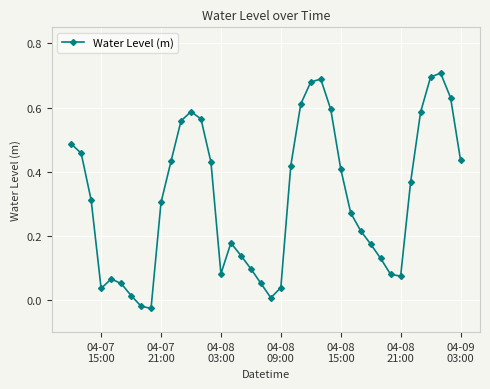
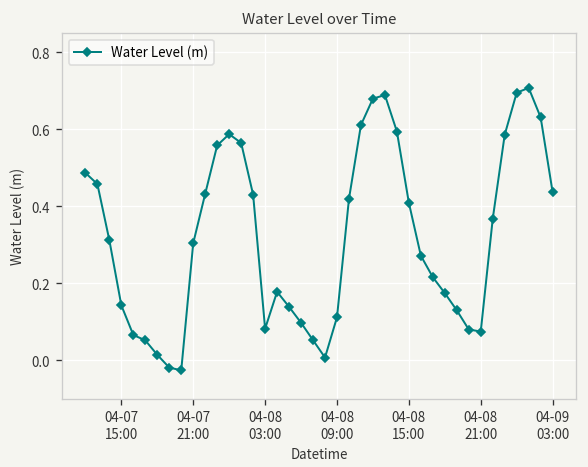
  {
-   "04-07 15:00": 0.04,
+   "04-07 15:00": 0.14,
    "04-07 21:00": 0.30,
    "04-08 03:00": 0.08,
-   "04-08 09:00": 0.04,
+   "04-08 09:00": 0.11,
    "04-08 15:00": 0.41,
    "04-08 21:00": 0.07,
    "04-09 03:00": 0.44
  }
